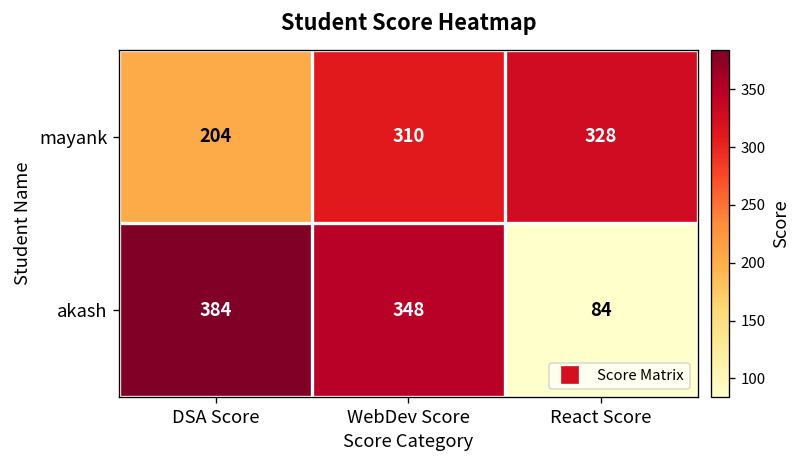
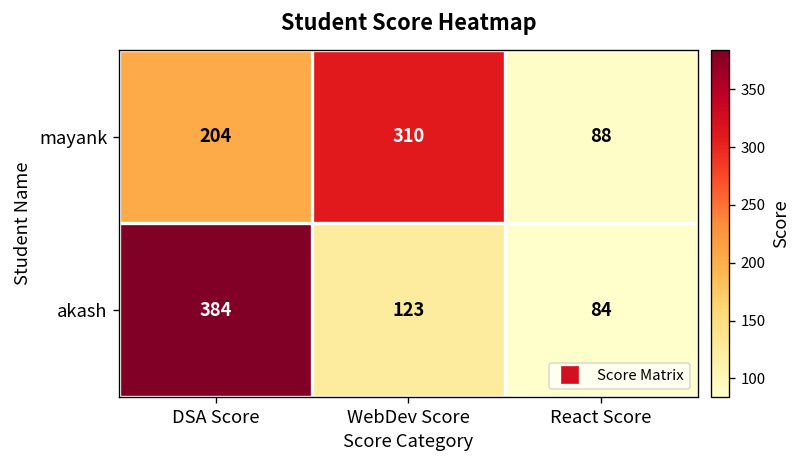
  {
    "mayank": {
      "DSA Score": 204,
      "WebDev Score": 310,
-     "React Score": 328
+     "React Score": 88
    },
    "akash": {
      "DSA Score": 384,
-     "WebDev Score": 348,
+     "WebDev Score": 123,
      "React Score": 84
    }
  }
